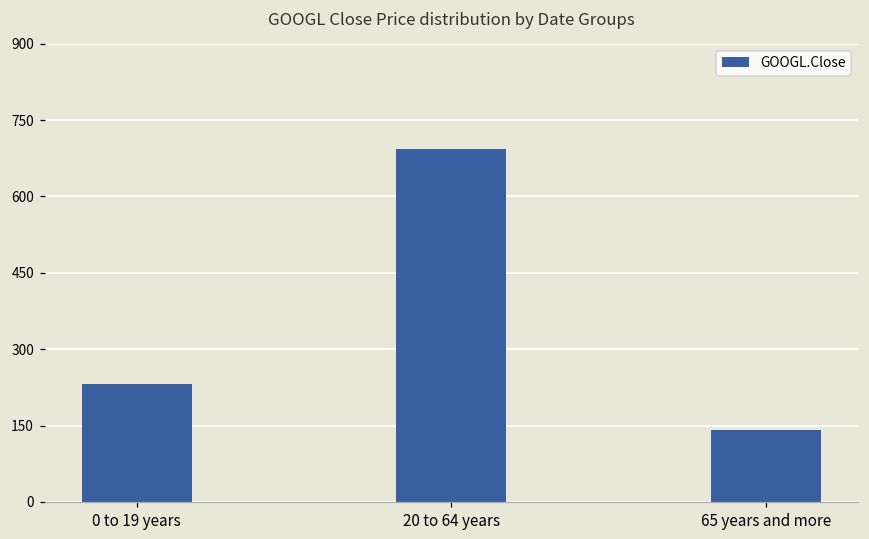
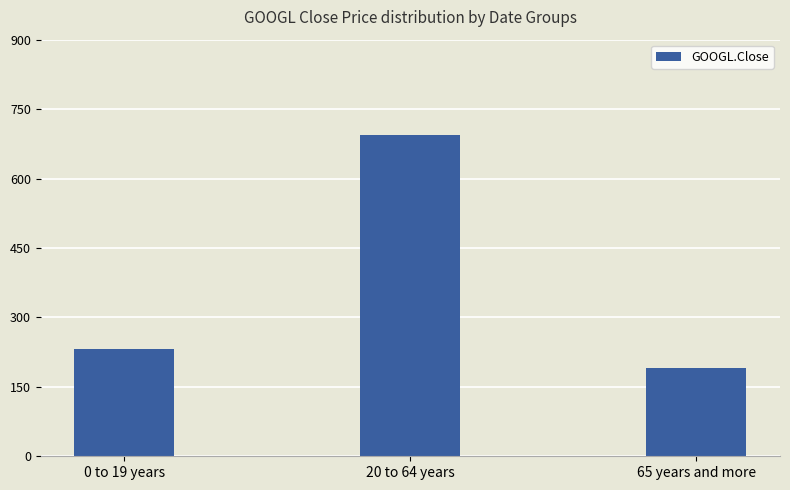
  {
    "0 to 19 years": 230,
    "20 to 64 years": 690,
-   "65 years and more": 140
+   "65 years and more": 190
  }
